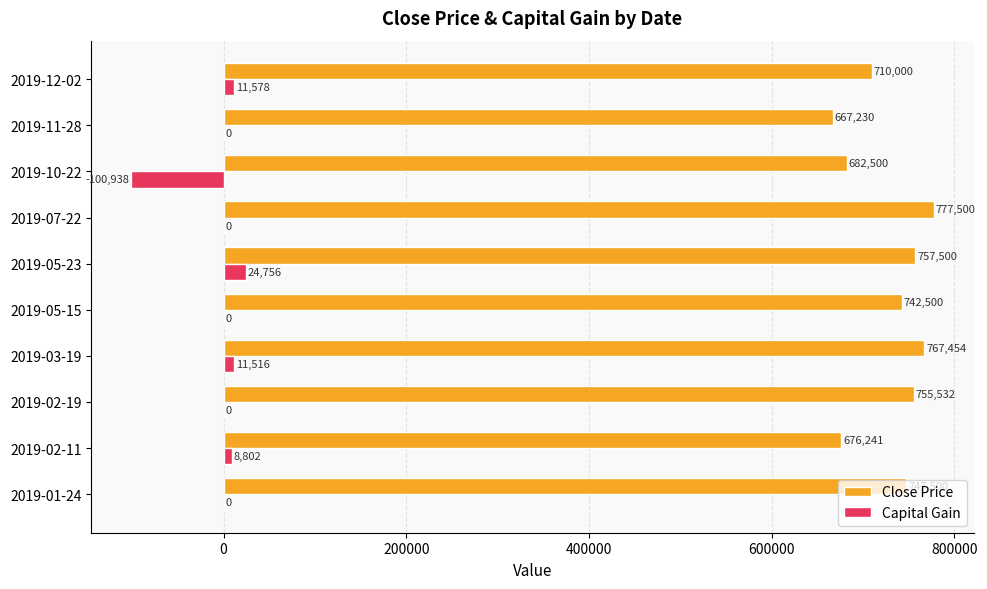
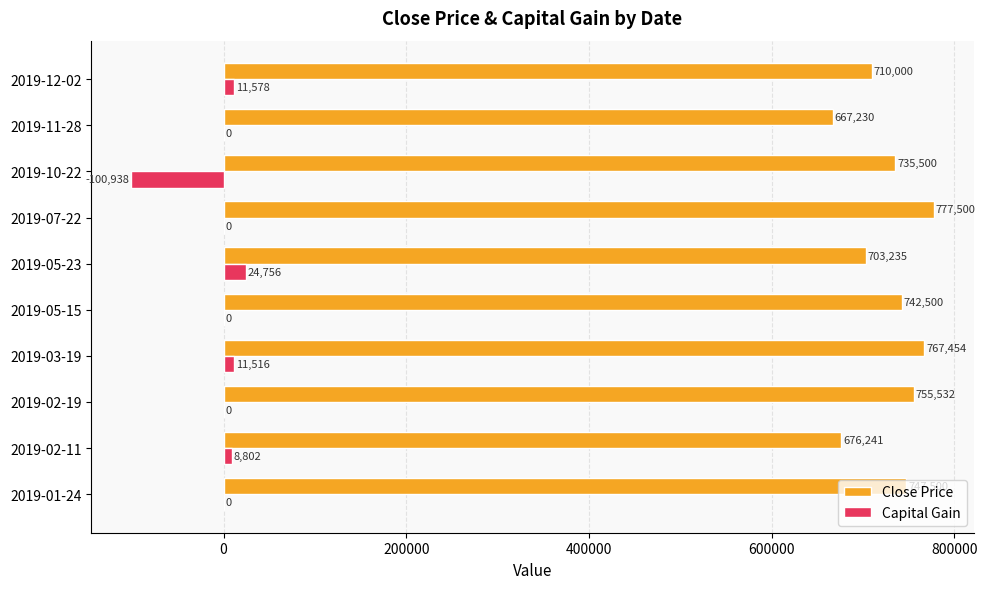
  {
    "Close Price": {
      "2019-12-02": "710,000",
      "2019-11-28": "667,230",
-     "2019-10-22": "682,500",
+     "2019-10-22": "735,500",
      "2019-07-22": "777,500",
-     "2019-05-23": "757,500",
+     "2019-05-23": "703,235",
      "2019-05-15": "742,500",
      "2019-03-19": "767,454",
      "2019-02-19": "755,532",
      "2019-02-11": "676,241"
    },
    "Capital Gain": {
      "2019-12-02": "11,578",
      "2019-11-28": "0",
      "2019-10-22": "-100,938",
      "2019-07-22": "0",
      "2019-05-23": "24,756",
      "2019-05-15": "0",
      "2019-03-19": "11,516",
      "2019-02-19": "0",
      "2019-02-11": "8,802",
      "2019-01-24": "0"
    }
  }
